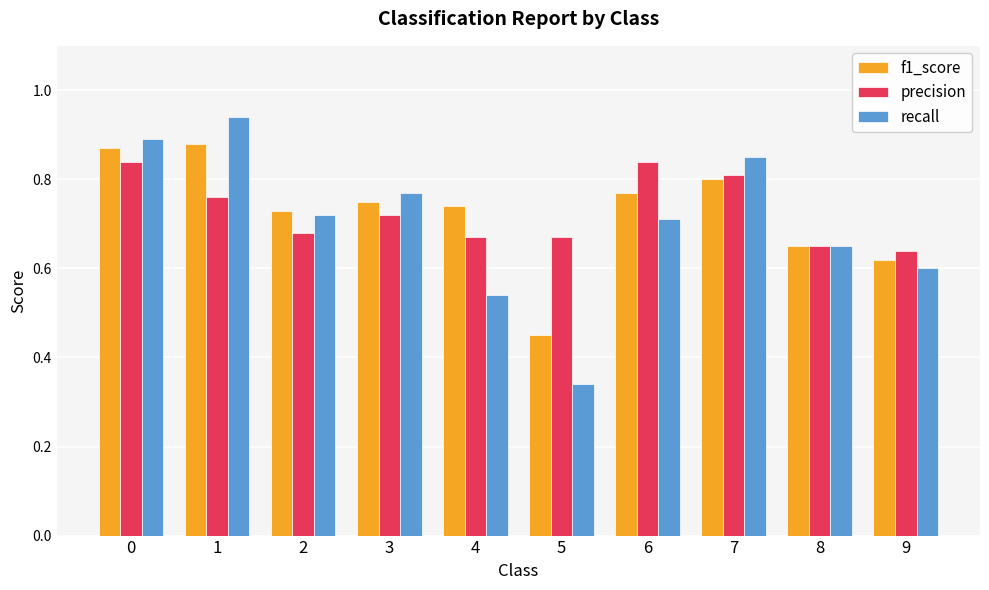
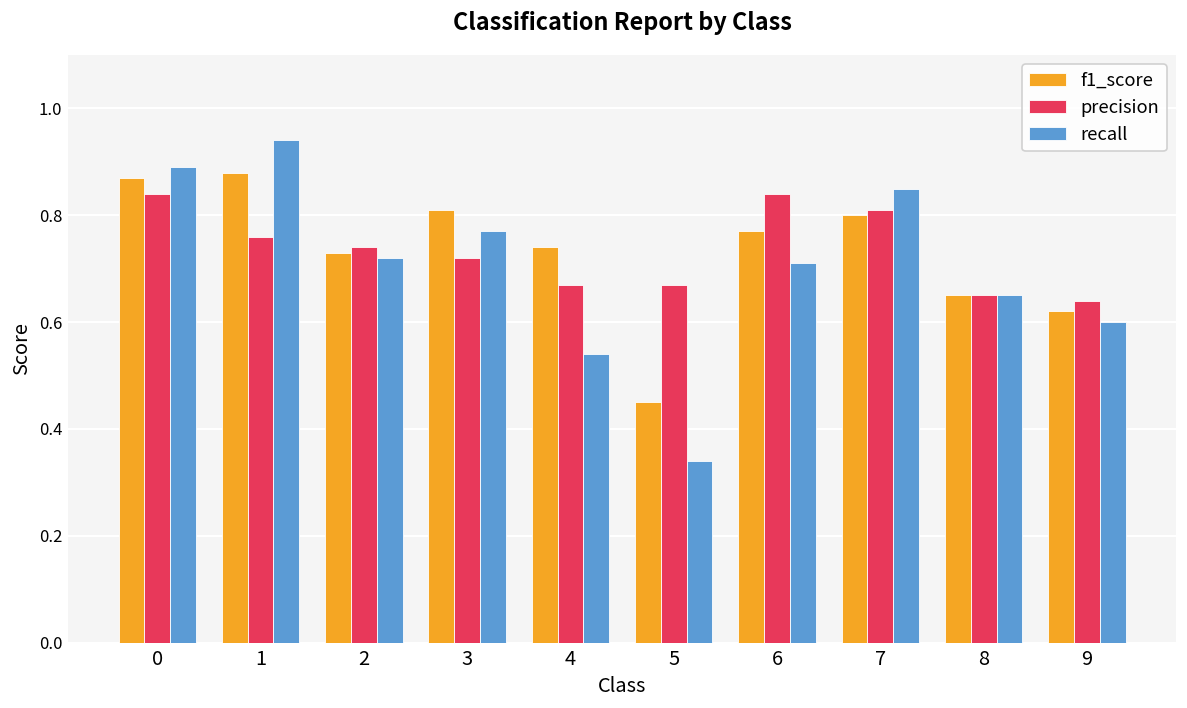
  {
    "f1_score": {
      "0": 0.87,
      "1": 0.88,
      "2": 0.73,
-     "3": 0.75,
+     "3": 0.81,
      "4": 0.74,
      "5": 0.45,
      "6": 0.77,
      "7": 0.80,
      "8": 0.65,
      "9": 0.62
    },
    "precision": {
      "0": 0.84,
      "1": 0.76,
-     "2": 0.68,
+     "2": 0.74,
      "3": 0.72,
      "4": 0.67,
      "5": 0.67,
      "6": 0.84,
      "7": 0.81,
      "8": 0.65,
      "9": 0.64
    },
    "recall": {
      "0": 0.89,
      "1": 0.94,
      "2": 0.72,
      "3": 0.77,
      "4": 0.54,
      "5": 0.34,
      "6": 0.71,
      "7": 0.85,
      "8": 0.65,
      "9": 0.60
    }
  }
